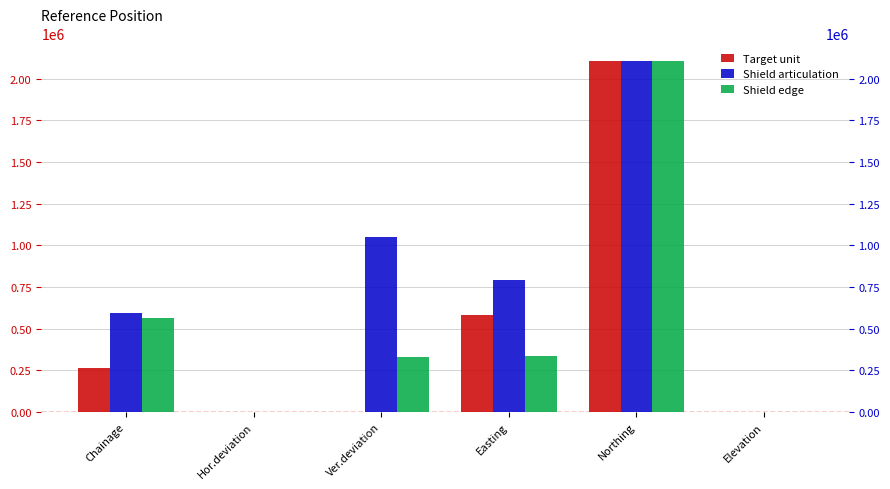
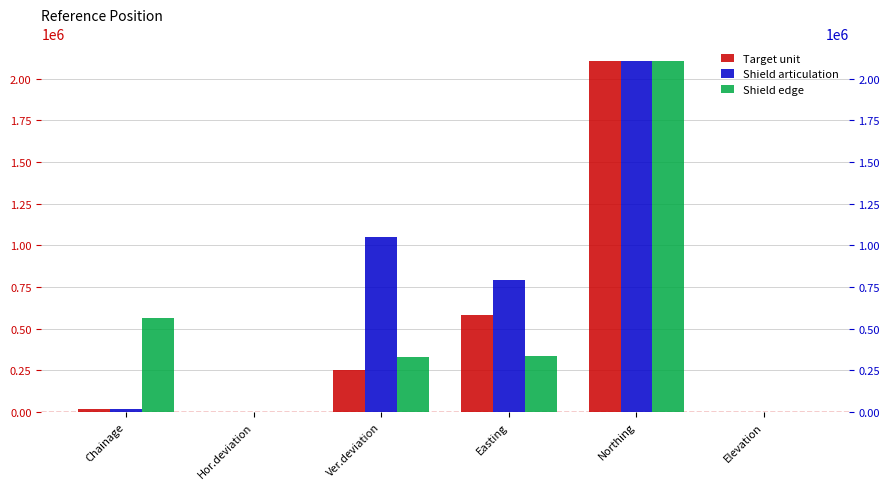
  {
    "Target unit": {
-     "Chainage": 260000,
-     "Ver.deviation": 0,
+     "Chainage": 20000,
+     "Ver.deviation": 250000,
      "Easting": 580000,
      "Northing": 2110000
    },
    "Shield articulation": {
-     "Chainage": 590000,
+     "Chainage": 20000,
      "Ver.deviation": 1050000,
      "Easting": 790000,
      "Northing": 2110000
    },
    "Shield edge": {
      "Chainage": 560000,
      "Ver.deviation": 330000,
      "Easting": 330000,
      "Northing": 2110000
    }
  }
